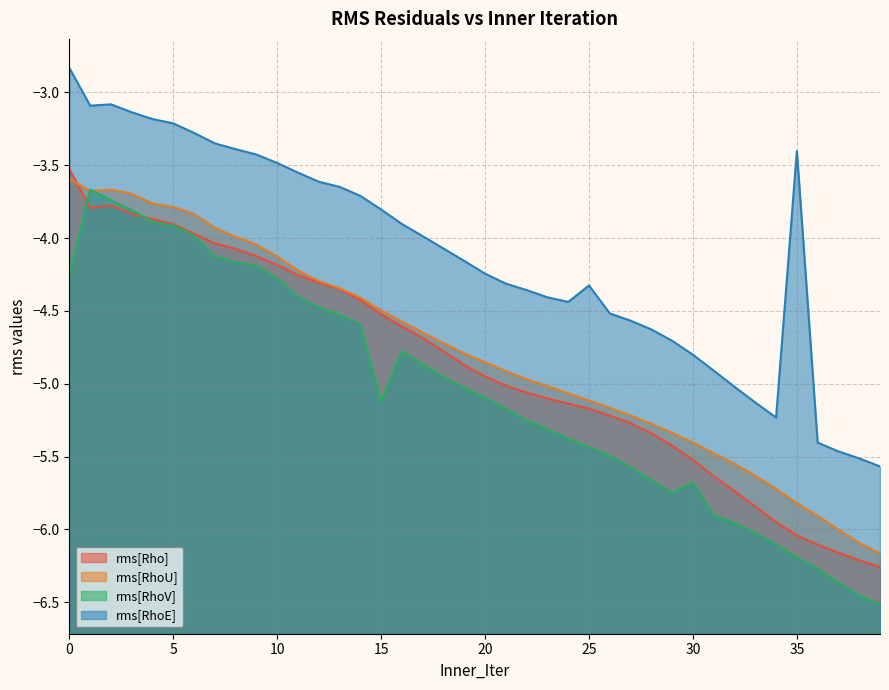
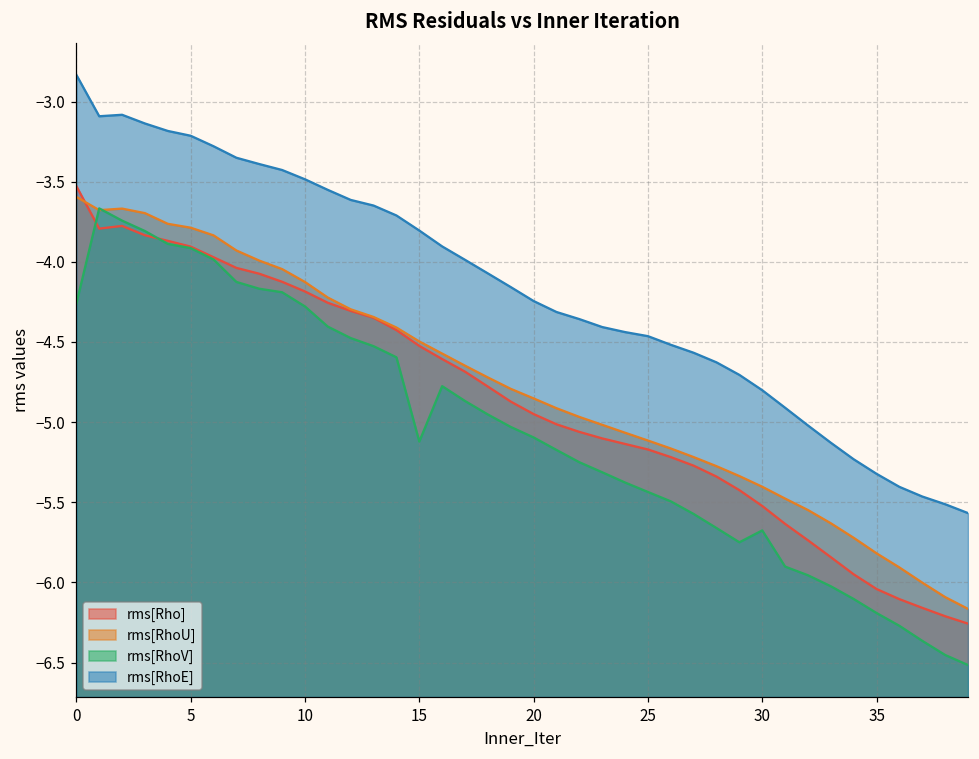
  {
    "rms[RhoV]": {
      "0": -4.26,
      "10": -4.28,
      "15": -5.12,
      "20": -5.10,
      "25": -5.44,
      "30": -5.68,
      "35": -6.19
    },
    "rms[RhoE]": {
      "0": -2.83,
      "5": -3.21,
      "10": -3.49,
      "15": -3.80,
      "20": -4.24,
-     "25": -4.33,
+     "25": -4.46,
      "30": -4.80,
-     "35": -3.40
+     "35": -5.32
    }
  }
